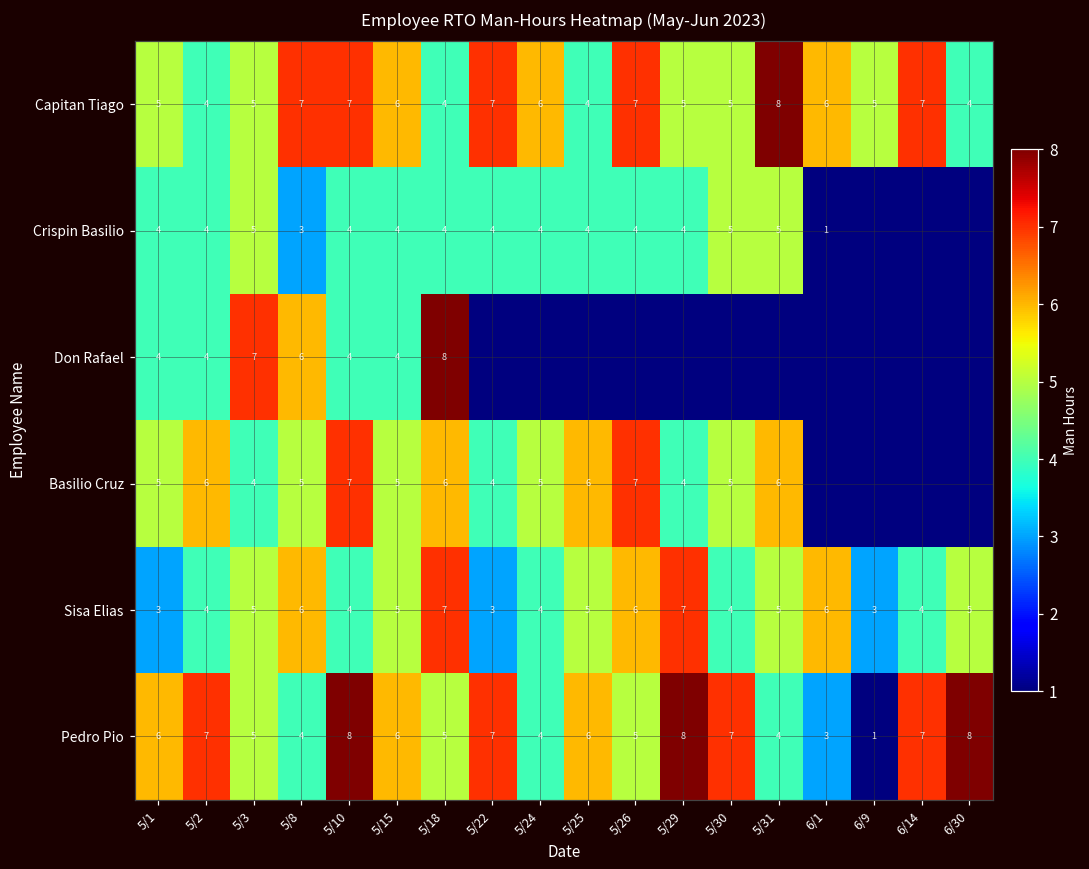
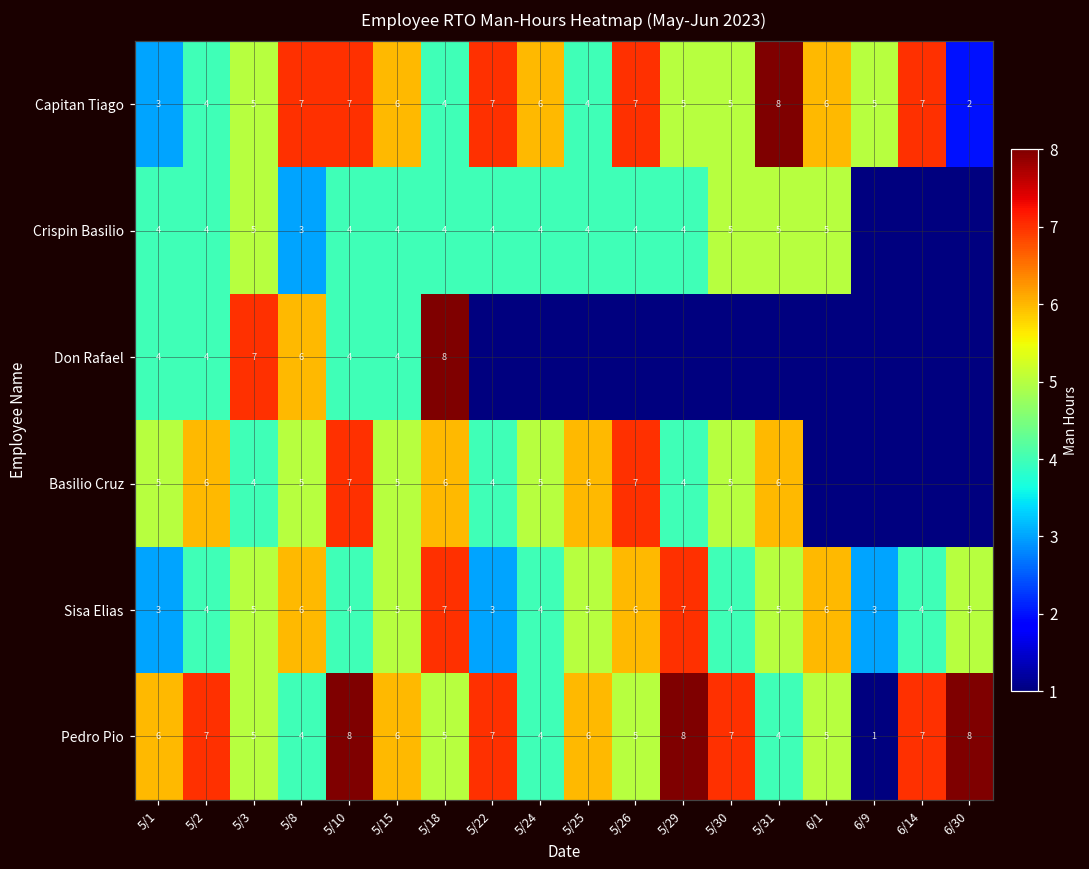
  {
    "Capitan Tiago": {
-     "5/1": 5,
+     "5/1": 3,
      "5/2": 4,
      "5/3": 5,
      "5/8": 7,
      "5/10": 7,
      "5/15": 6,
      "5/18": 4,
      "5/22": 7,
      "5/24": 6,
      "5/25": 4,
      "5/26": 7,
      "5/29": 5,
      "5/30": 5,
      "5/31": 8,
      "6/1": 6,
      "6/9": 5,
      "6/14": 7,
-     "6/30": 4
+     "6/30": 2
    },
    "Crispin Basilio": {
      "5/1": 4,
      "5/2": 4,
      "5/3": 5,
      "5/8": 3,
      "5/10": 4,
      "5/15": 4,
      "5/18": 4,
      "5/22": 4,
      "5/24": 4,
      "5/25": 4,
      "5/26": 4,
      "5/29": 4,
      "5/30": 5,
      "5/31": 5,
-     "6/1": 1
+     "6/1": 5
    },
    "Don Rafael": {
      "5/1": 4,
      "5/2": 4,
      "5/3": 7,
      "5/8": 6,
      "5/10": 4,
      "5/15": 4,
      "5/18": 8
    },
    "Basilio Cruz": {
      "5/1": 5,
      "5/2": 6,
      "5/3": 4,
      "5/8": 5,
      "5/10": 7,
      "5/15": 5,
      "5/18": 6,
      "5/22": 4,
      "5/24": 5,
      "5/25": 6,
      "5/26": 7,
      "5/29": 4,
      "5/30": 5,
      "5/31": 6
    },
    "Sisa Elias": {
      "5/1": 3,
      "5/2": 4,
      "5/3": 5,
      "5/8": 6,
      "5/10": 4,
      "5/15": 5,
      "5/18": 7,
      "5/22": 3,
      "5/24": 4,
      "5/25": 5,
      "5/26": 6,
      "5/29": 7,
      "5/30": 4,
      "5/31": 5,
      "6/1": 6,
      "6/9": 3,
      "6/14": 4,
      "6/30": 5
    },
    "Pedro Pio": {
      "5/1": 6,
      "5/2": 7,
      "5/3": 5,
      "5/8": 4,
      "5/10": 8,
      "5/15": 6,
      "5/18": 5,
      "5/22": 7,
      "5/24": 4,
      "5/25": 6,
      "5/26": 5,
      "5/29": 8,
      "5/30": 7,
      "5/31": 4,
-     "6/1": 3,
+     "6/1": 5,
      "6/9": 1,
      "6/14": 7,
      "6/30": 8
    }
  }
